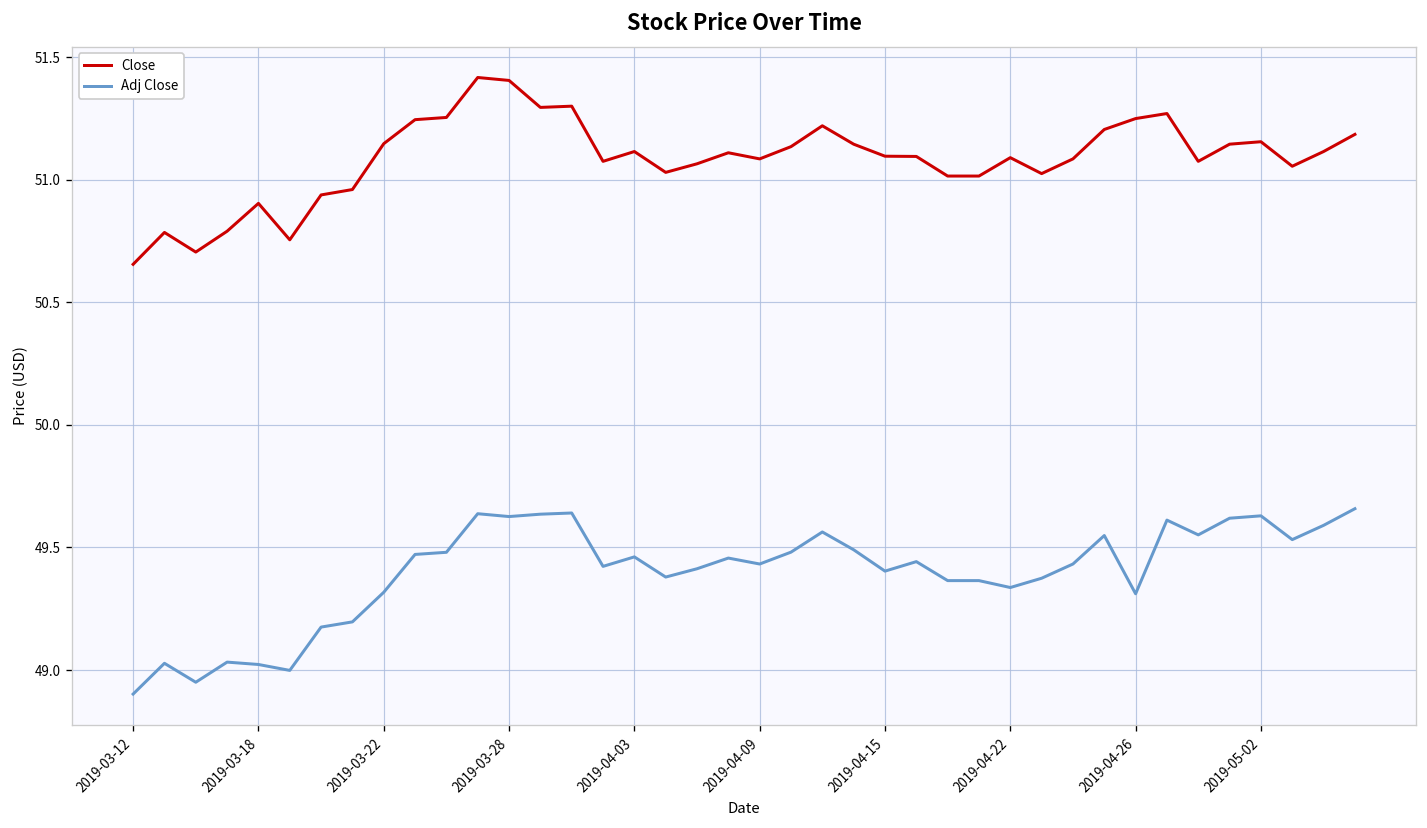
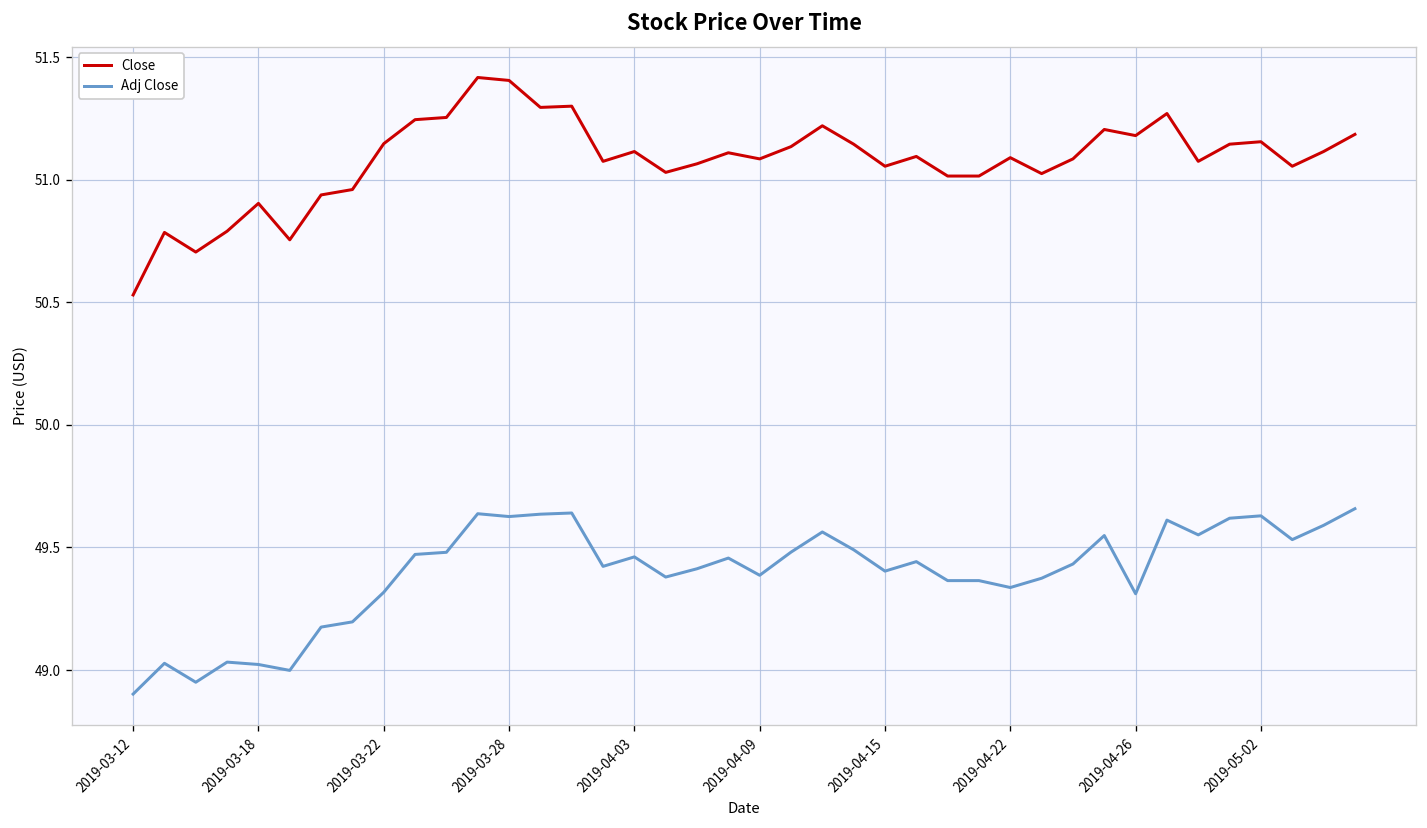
  {
    "Close": {
-     "2019-03-12": 50.65,
+     "2019-03-12": 50.53,
      "2019-03-18": 50.90,
      "2019-03-22": 51.15,
      "2019-03-28": 51.40,
      "2019-04-03": 51.12,
      "2019-04-09": 51.08,
-     "2019-04-15": 51.10,
+     "2019-04-15": 51.06,
      "2019-04-22": 51.09,
-     "2019-04-26": 51.25,
+     "2019-04-26": 51.18,
      "2019-05-02": 51.15
    },
    "Adj Close": {
      "2019-03-12": 48.90,
      "2019-03-18": 49.02,
      "2019-03-22": 49.32,
      "2019-03-28": 49.63,
      "2019-04-03": 49.46,
-     "2019-04-09": 49.43,
+     "2019-04-09": 49.39,
      "2019-04-15": 49.40,
      "2019-04-22": 49.34,
      "2019-04-26": 49.31,
      "2019-05-02": 49.63
    }
  }
